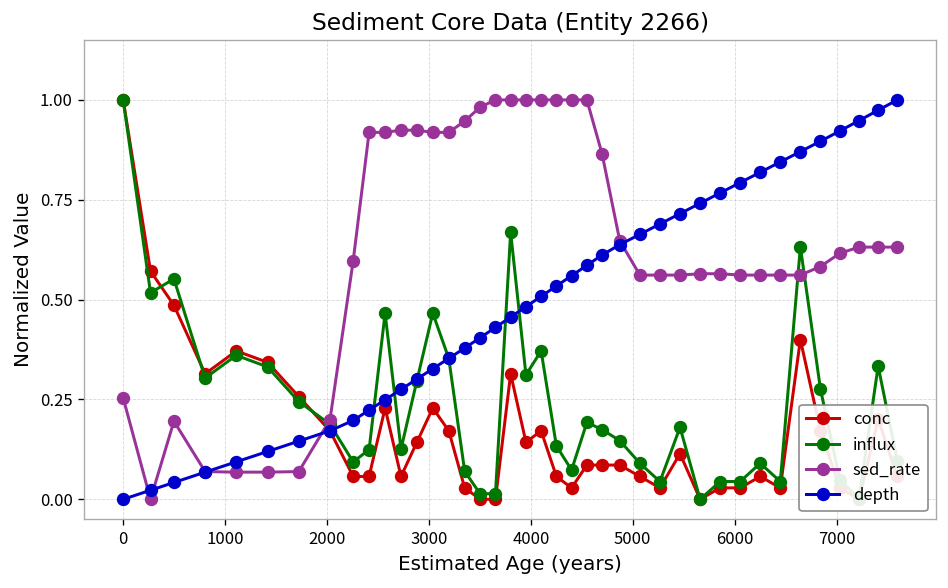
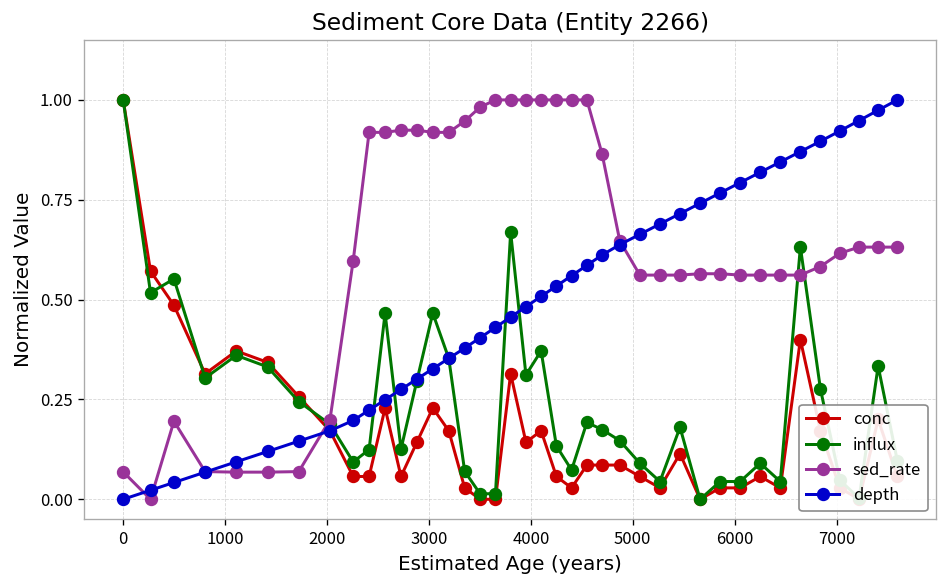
  {
    "sed_rate": {
-     "0": 0.25
+     "0": 0.07
    },
    "depth": {
      "0": 0.00
    }
  }
